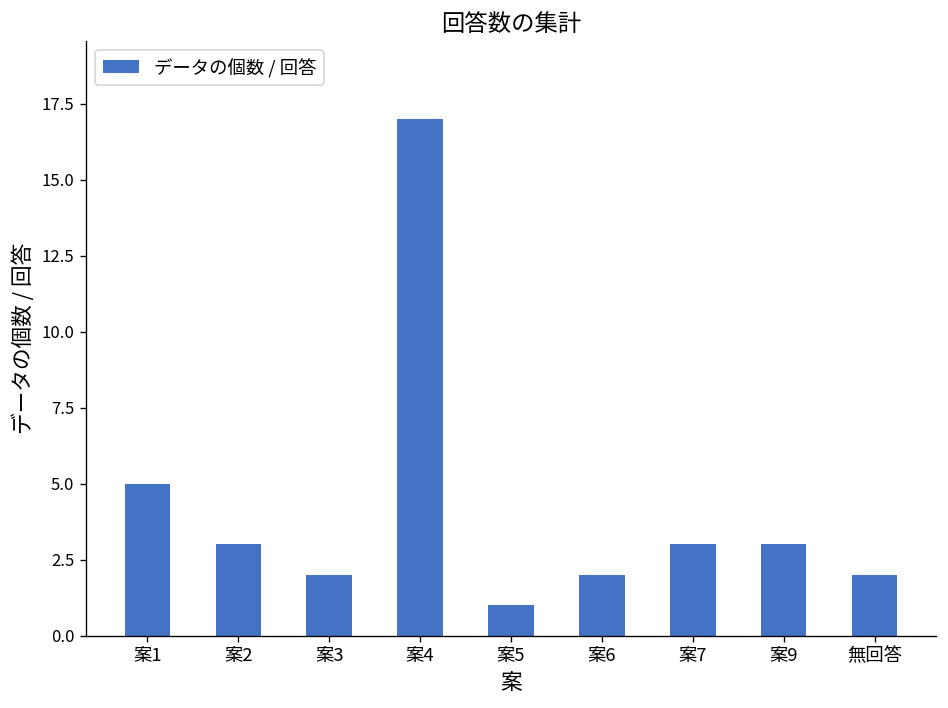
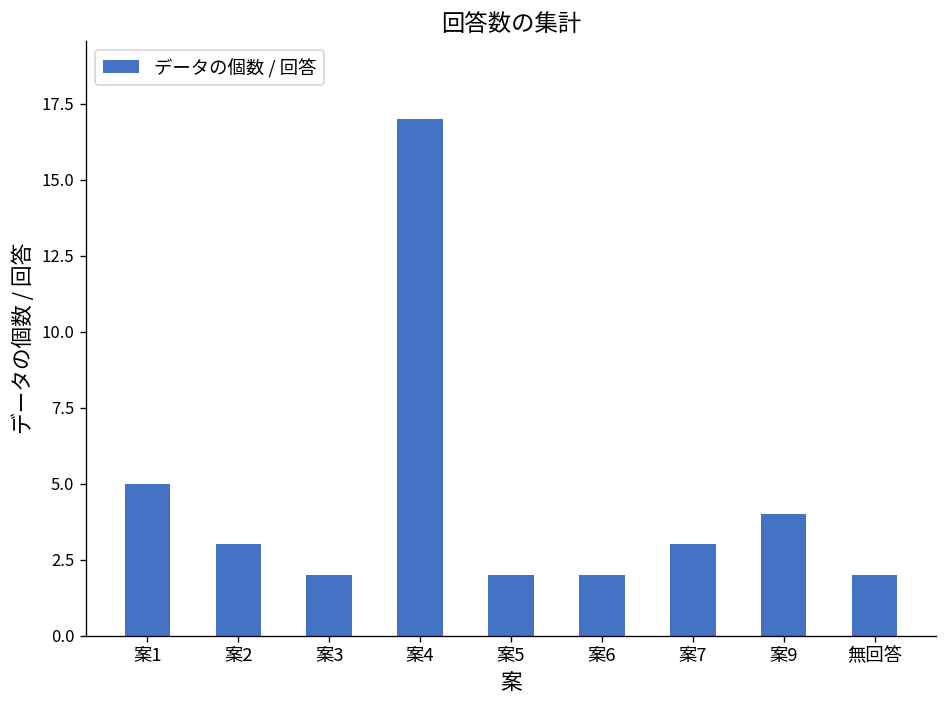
  {
    "案1": 5,
    "案2": 3,
    "案3": 2,
    "案4": 17,
-   "案5": 1,
+   "案5": 2,
    "案6": 2,
    "案7": 3,
-   "案9": 3,
+   "案9": 4,
    "無回答": 2
  }
